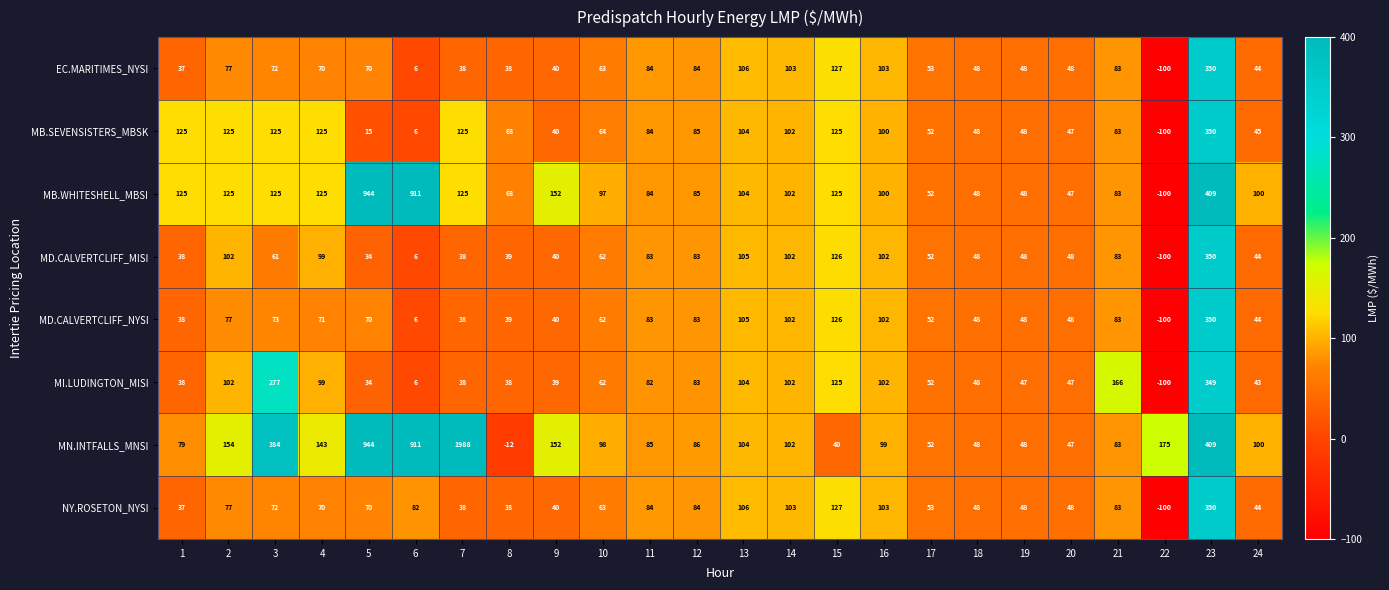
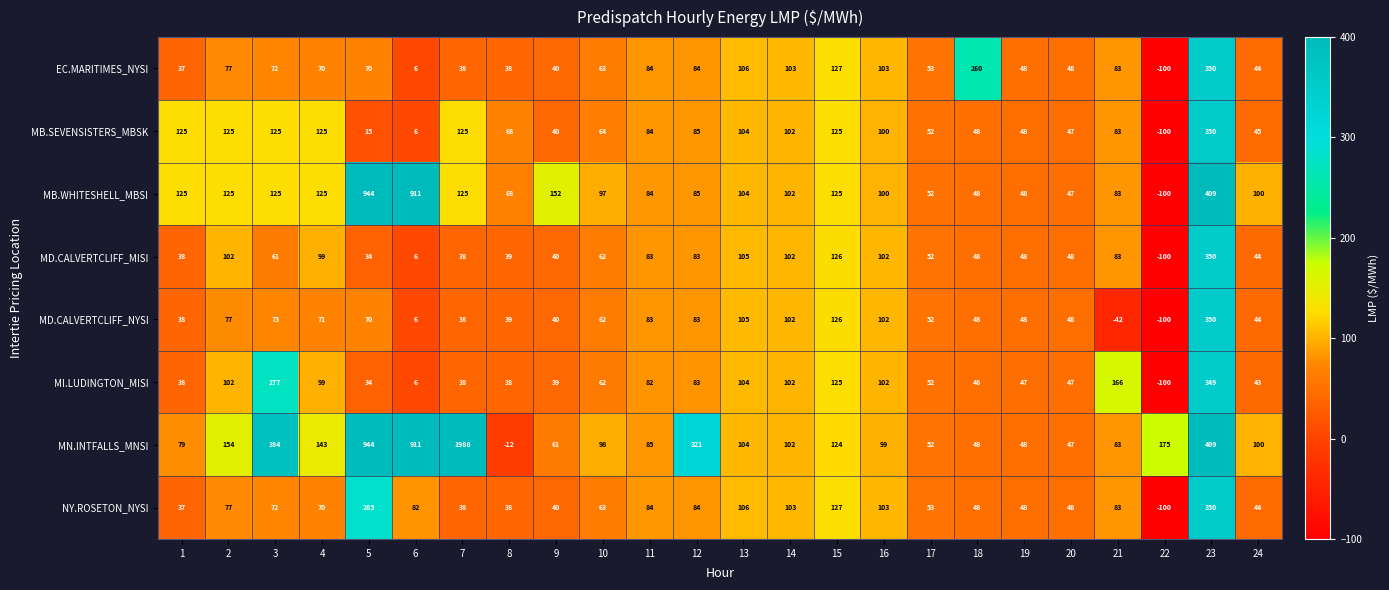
  {
    "EC.MARITIMES_NYSI": {
      "1": 37,
      "2": 77,
      "3": 72,
      "4": 70,
      "5": 70,
      "6": 6,
      "7": 38,
      "8": 38,
      "9": 40,
      "10": 63,
      "11": 84,
      "12": 84,
      "13": 106,
      "14": 103,
      "15": 127,
      "16": 103,
      "17": 53,
-     "18": 48,
+     "18": 260,
      "19": 48,
      "20": 48,
      "21": 83,
      "22": -100,
      "23": 350,
      "24": 44
    },
    "MB.SEVENSISTERS_MBSK": {
      "1": 125,
      "2": 125,
      "3": 125,
      "4": 125,
      "5": 15,
      "6": 6,
      "7": 125,
      "8": 68,
      "9": 40,
      "10": 64,
      "11": 84,
      "12": 85,
      "13": 104,
      "14": 102,
      "15": 125,
      "16": 100,
      "17": 52,
      "18": 48,
      "19": 48,
      "20": 47,
      "21": 83,
      "22": -100,
      "23": 350,
      "24": 45
    },
    "MB.WHITESHELL_MBSI": {
      "1": 125,
      "2": 125,
      "3": 125,
      "4": 125,
      "5": 944,
      "6": 911,
      "7": 125,
      "8": 68,
      "9": 152,
      "10": 97,
      "11": 84,
      "12": 85,
      "13": 104,
      "14": 102,
      "15": 125,
      "16": 100,
      "17": 52,
      "18": 48,
      "19": 48,
      "20": 47,
      "21": 83,
      "22": -100,
      "23": 409,
      "24": 100
    },
    "MD.CALVERTCLIFF_MISI": {
      "1": 38,
      "2": 102,
      "3": 61,
      "4": 99,
      "5": 34,
      "6": 6,
      "7": 38,
      "8": 39,
      "9": 40,
      "10": 62,
      "11": 83,
      "12": 83,
      "13": 105,
      "14": 102,
      "15": 126,
      "16": 102,
      "17": 52,
      "18": 48,
      "19": 48,
      "20": 48,
      "21": 83,
      "22": -100,
      "23": 350,
      "24": 44
    },
    "MD.CALVERTCLIFF_NYSI": {
      "1": 38,
      "2": 77,
      "3": 73,
      "4": 71,
      "5": 70,
      "6": 6,
      "7": 38,
      "8": 39,
      "9": 40,
      "10": 62,
      "11": 83,
      "12": 83,
      "13": 105,
      "14": 102,
      "15": 126,
      "16": 102,
      "17": 52,
      "18": 48,
      "19": 48,
      "20": 48,
-     "21": 83,
+     "21": -42,
      "22": -100,
      "23": 350,
      "24": 44
    },
    "MI.LUDINGTON_MISI": {
      "1": 38,
      "2": 102,
      "3": 277,
      "4": 99,
      "5": 34,
      "6": 6,
      "7": 38,
      "8": 38,
      "9": 39,
      "10": 62,
      "11": 82,
      "12": 83,
      "13": 104,
      "14": 102,
      "15": 125,
      "16": 102,
      "17": 52,
      "18": 48,
      "19": 47,
      "20": 47,
      "21": 166,
      "22": -100,
      "23": 349,
      "24": 43
    },
    "MN.INTFALLS_MNSI": {
      "1": 79,
      "2": 154,
      "3": 384,
      "4": 143,
      "5": 944,
      "6": 911,
      "7": 1988,
      "8": -12,
-     "9": 152,
+     "9": 61,
      "10": 98,
      "11": 85,
-     "12": 86,
+     "12": 321,
      "13": 104,
      "14": 102,
-     "15": 40,
+     "15": 124,
      "16": 99,
      "17": 52,
      "18": 48,
      "19": 48,
      "20": 47,
      "21": 83,
      "22": 175,
      "23": 409,
      "24": 100
    },
    "NY.ROSETON_NYSI": {
      "1": 37,
      "2": 77,
      "3": 72,
      "4": 70,
-     "5": 70,
+     "5": 285,
      "6": 82,
      "7": 38,
      "8": 38,
      "9": 40,
      "10": 63,
      "11": 84,
      "12": 84,
      "13": 106,
      "14": 103,
      "15": 127,
      "16": 103,
      "17": 53,
      "18": 48,
      "19": 48,
      "20": 48,
      "21": 83,
      "22": -100,
      "23": 350,
      "24": 44
    }
  }
